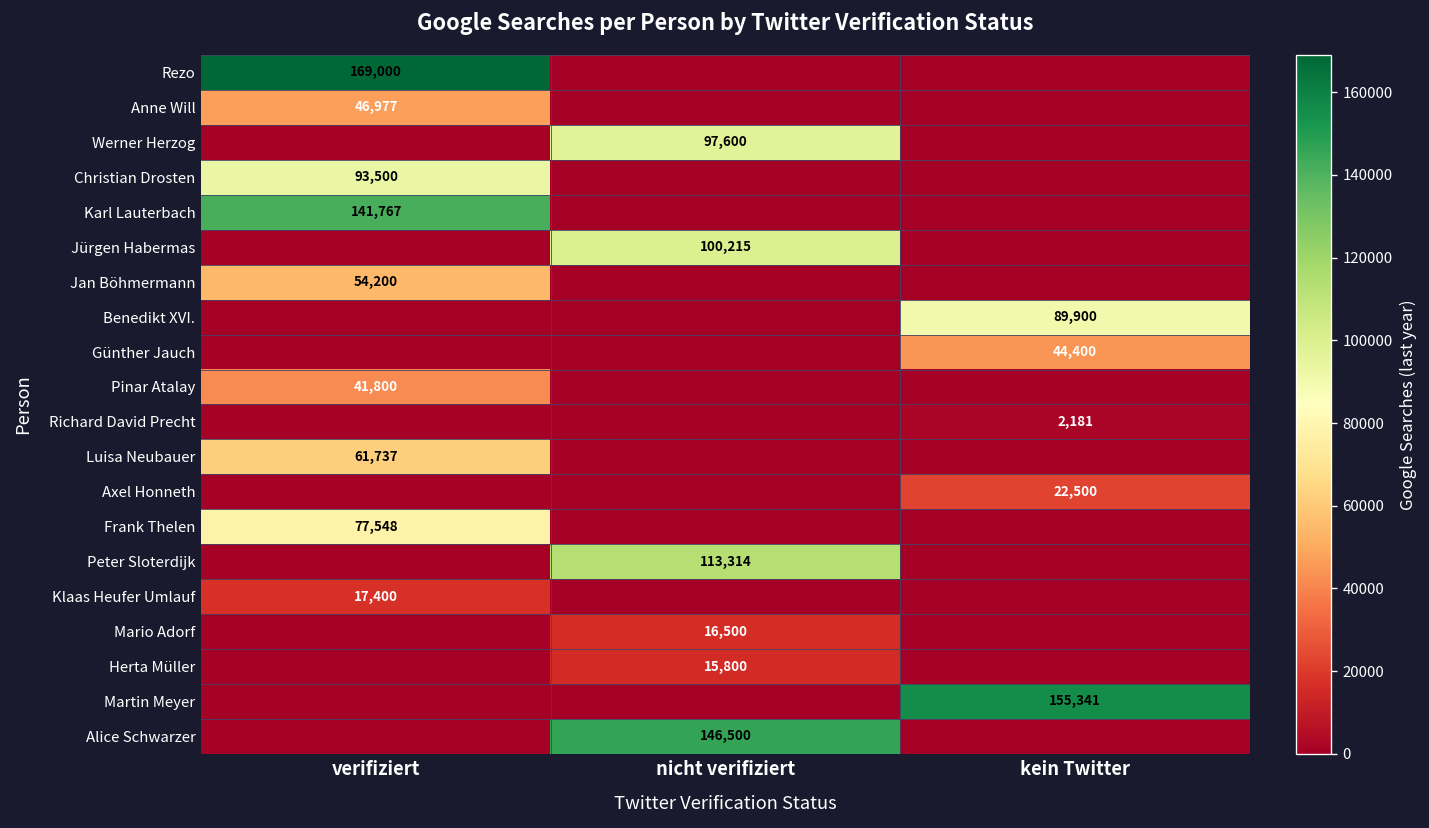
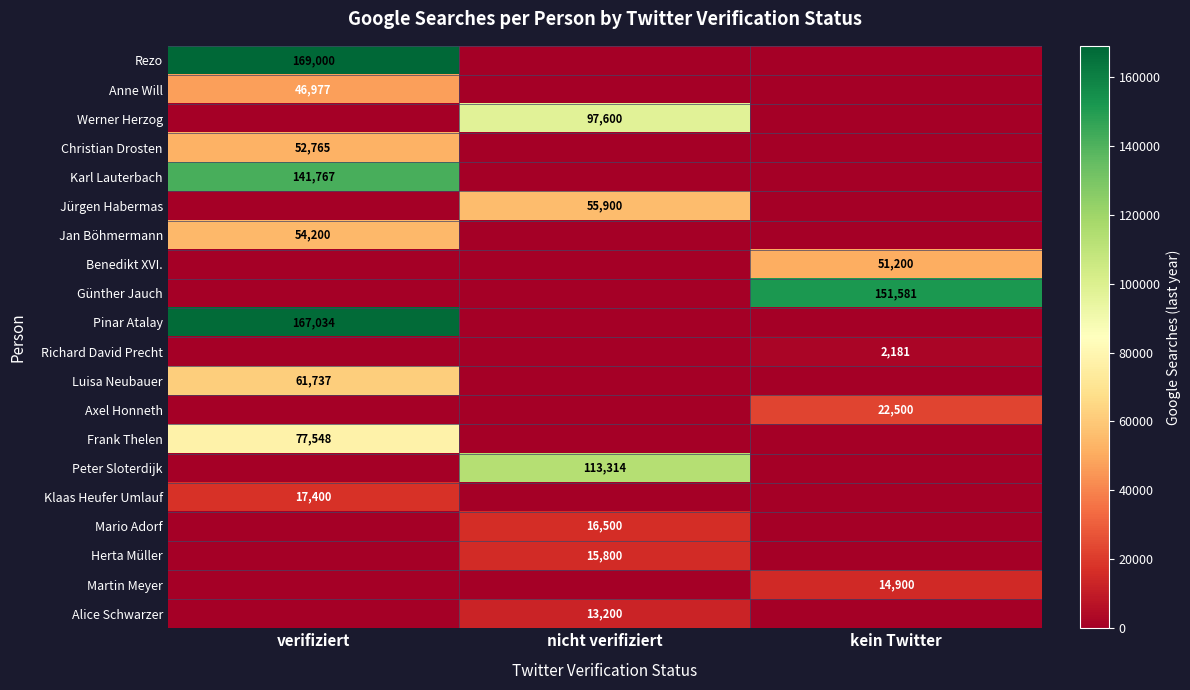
  {
    "Rezo": {
      "verifiziert": "169,000"
    },
    "Anne Will": {
      "verifiziert": "46,977"
    },
    "Werner Herzog": {
      "nicht verifiziert": "97,600"
    },
    "Christian Drosten": {
-     "verifiziert": "93,500"
+     "verifiziert": "52,765"
    },
    "Karl Lauterbach": {
      "verifiziert": "141,767"
    },
    "Jürgen Habermas": {
-     "nicht verifiziert": "100,215"
+     "nicht verifiziert": "55,900"
    },
    "Jan Böhmermann": {
      "verifiziert": "54,200"
    },
    "Benedikt XVI.": {
-     "kein Twitter": "89,900"
+     "kein Twitter": "51,200"
    },
    "Günther Jauch": {
-     "kein Twitter": "44,400"
+     "kein Twitter": "151,581"
    },
    "Pinar Atalay": {
-     "verifiziert": "41,800"
+     "verifiziert": "167,034"
    },
    "Richard David Precht": {
      "kein Twitter": "2,181"
    },
    "Luisa Neubauer": {
      "verifiziert": "61,737"
    },
    "Axel Honneth": {
      "kein Twitter": "22,500"
    },
    "Frank Thelen": {
      "verifiziert": "77,548"
    },
    "Peter Sloterdijk": {
      "nicht verifiziert": "113,314"
    },
    "Klaas Heufer Umlauf": {
      "verifiziert": "17,400"
    },
    "Mario Adorf": {
      "nicht verifiziert": "16,500"
    },
    "Herta Müller": {
      "nicht verifiziert": "15,800"
    },
    "Martin Meyer": {
-     "kein Twitter": "155,341"
+     "kein Twitter": "14,900"
    },
    "Alice Schwarzer": {
-     "nicht verifiziert": "146,500"
+     "nicht verifiziert": "13,200"
    }
  }
